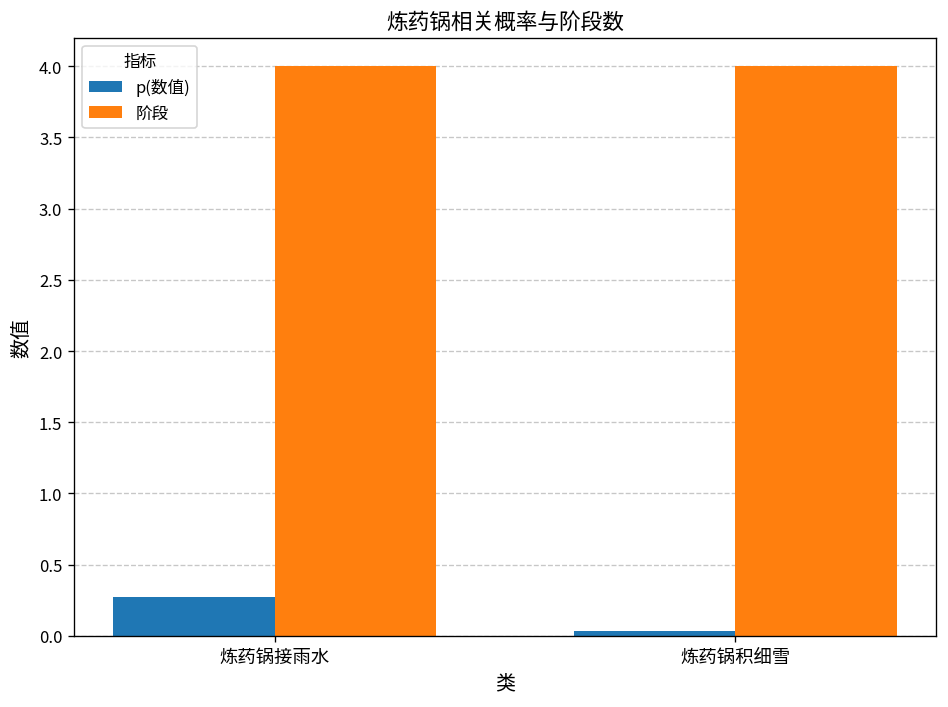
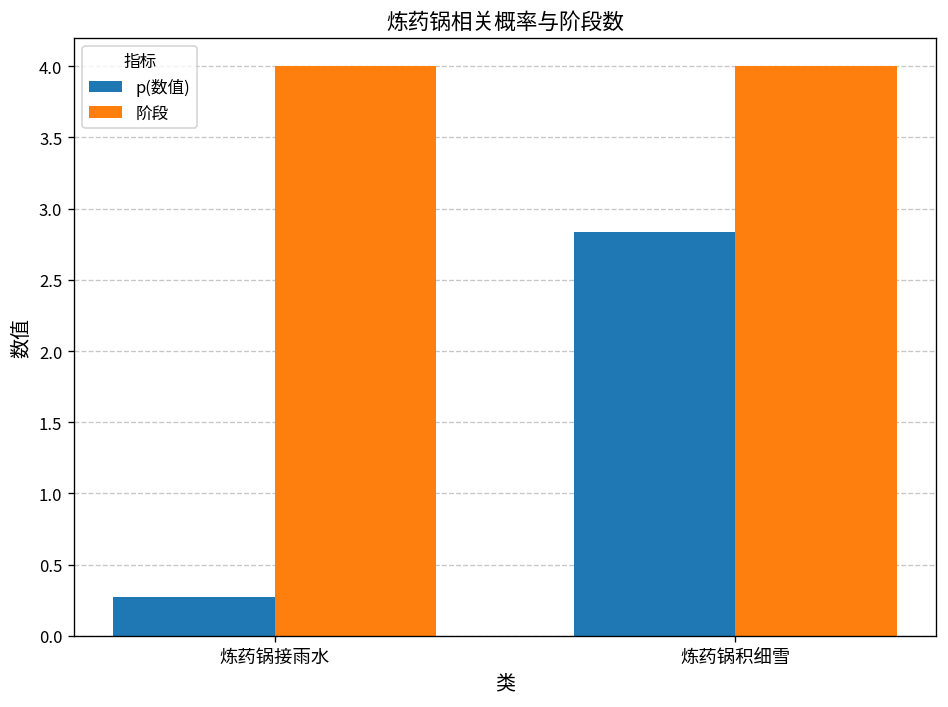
  {
    "p(数值)": {
      "炼药锅接雨水": 0.27,
-     "炼药锅积细雪": 0.03
+     "炼药锅积细雪": 2.84
    },
    "阶段": {
      "炼药锅接雨水": 4.00,
      "炼药锅积细雪": 4.00
    }
  }
